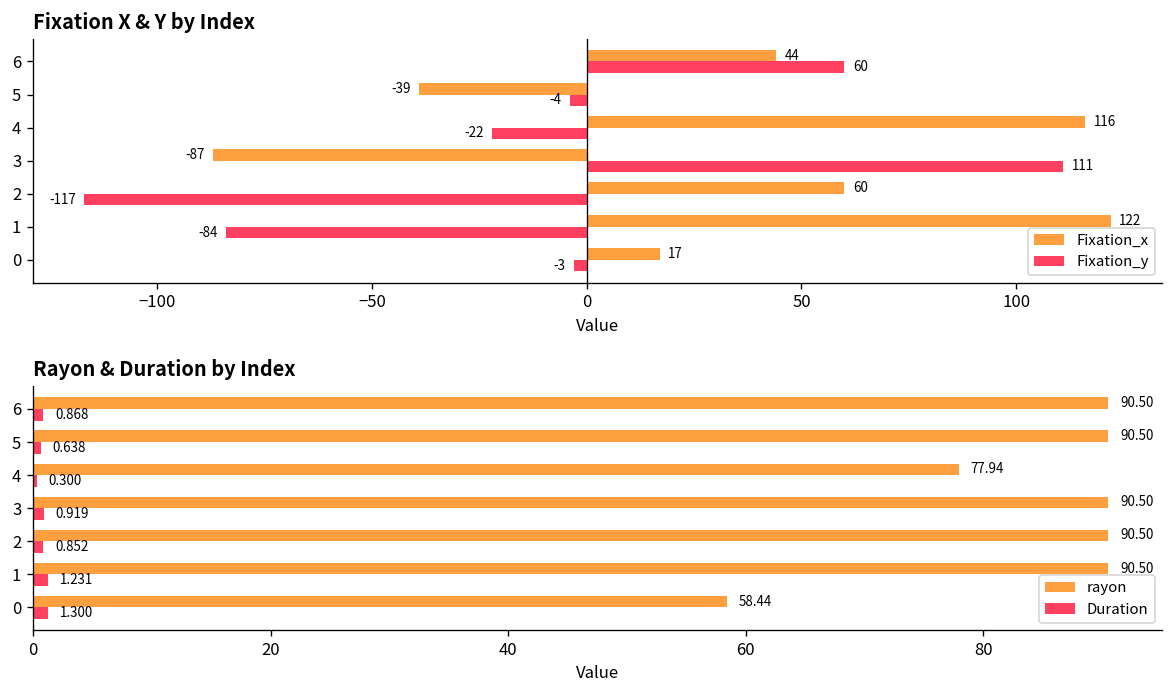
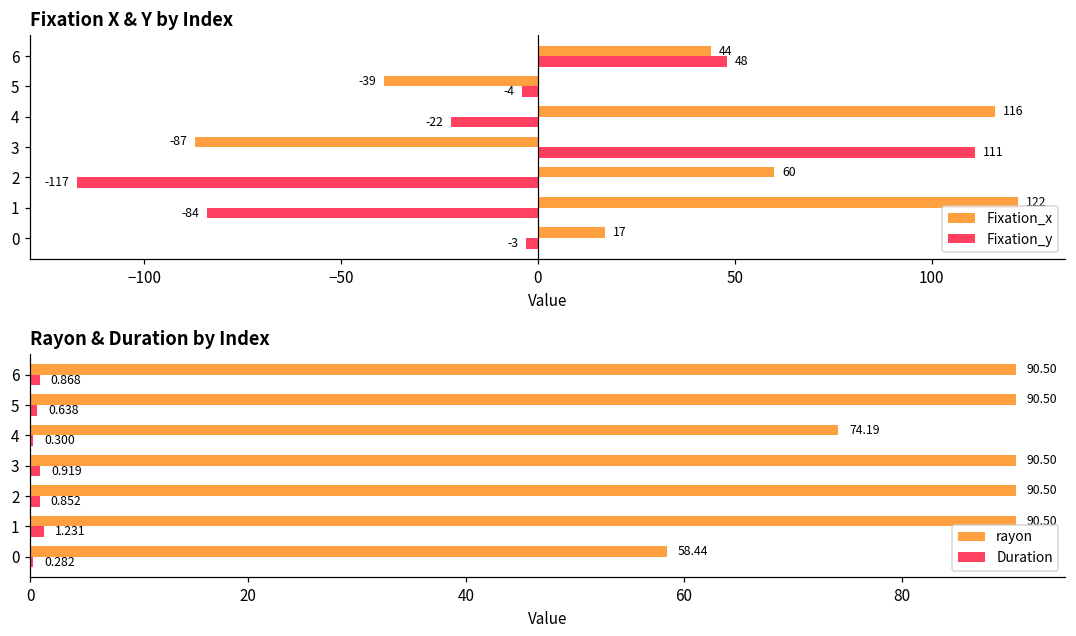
  {
    "Fixation X & Y by Index": {
      "Fixation_x": {
        "6": 44,
        "5": -39,
        "4": 116,
        "3": -87,
        "2": 60,
        "0": 17
      },
      "Fixation_y": {
-       "6": 60,
+       "6": 48,
        "5": -4,
        "4": -22,
        "3": 111,
        "2": -117,
        "1": -84,
        "0": -3
      }
    },
    "Rayon & Duration by Index": {
      "rayon": {
        "6": 90.50,
        "5": 90.50,
-       "4": 77.94,
+       "4": 74.19,
        "3": 90.50,
        "2": 90.50,
        "0": 58.44
      },
      "Duration": {
        "6": 0.868,
        "5": 0.638,
        "4": 0.300,
        "3": 0.919,
        "2": 0.852,
        "1": 1.231,
-       "0": 1.300
+       "0": 0.282
      }
    }
  }
